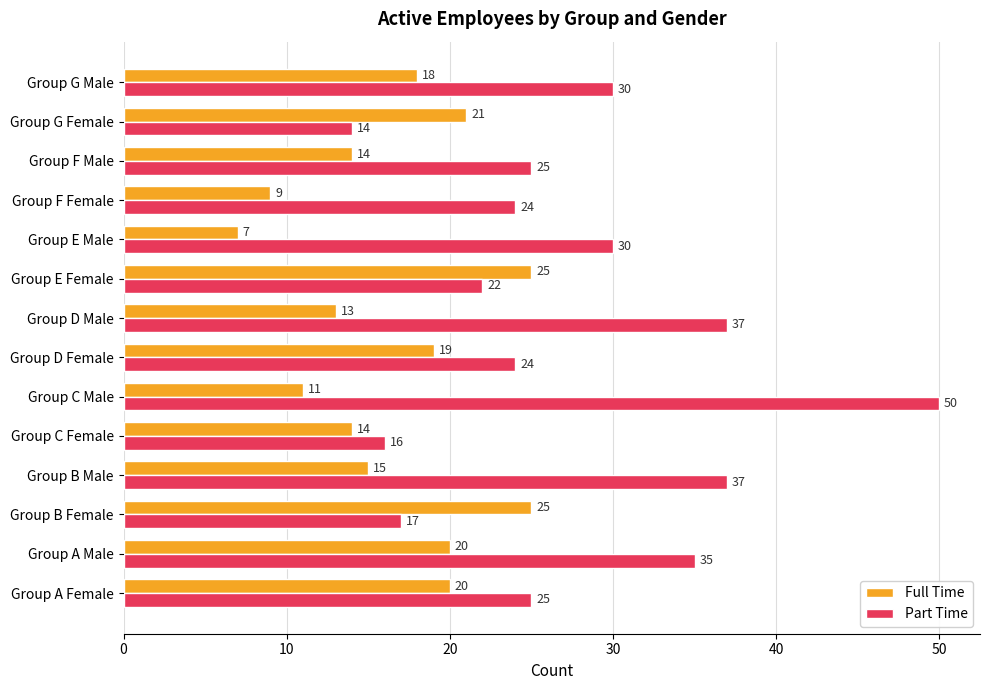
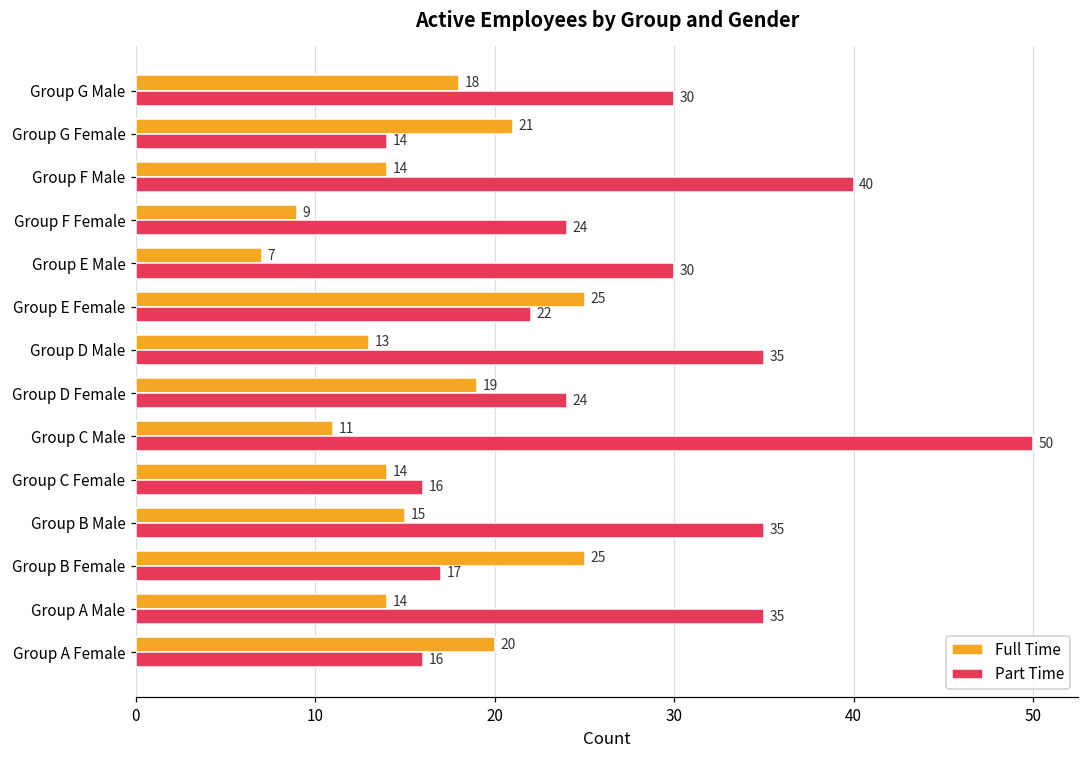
  {
    "Full Time": {
      "Group G Male": 18,
      "Group G Female": 21,
      "Group F Male": 14,
      "Group F Female": 9,
      "Group E Male": 7,
      "Group E Female": 25,
      "Group D Male": 13,
      "Group D Female": 19,
      "Group C Male": 11,
      "Group C Female": 14,
      "Group B Male": 15,
      "Group B Female": 25,
-     "Group A Male": 20,
+     "Group A Male": 14,
      "Group A Female": 20
    },
    "Part Time": {
      "Group G Male": 30,
      "Group G Female": 14,
-     "Group F Male": 25,
+     "Group F Male": 40,
      "Group F Female": 24,
      "Group E Male": 30,
      "Group E Female": 22,
-     "Group D Male": 37,
+     "Group D Male": 35,
      "Group D Female": 24,
      "Group C Male": 50,
      "Group C Female": 16,
-     "Group B Male": 37,
+     "Group B Male": 35,
      "Group B Female": 17,
      "Group A Male": 35,
-     "Group A Female": 25
+     "Group A Female": 16
    }
  }
